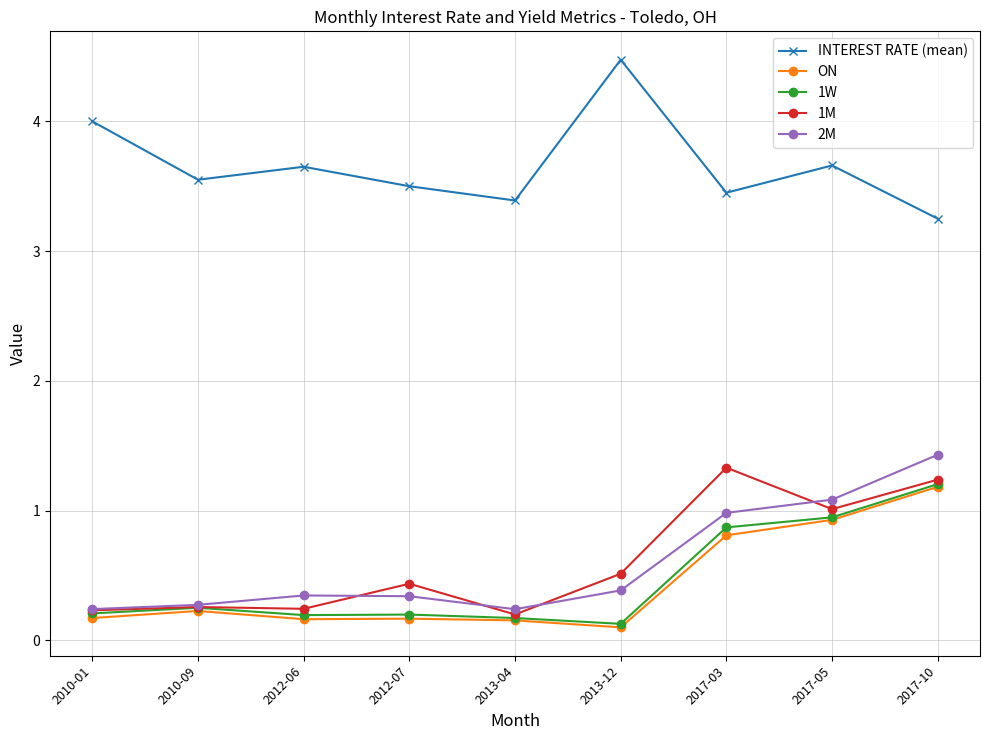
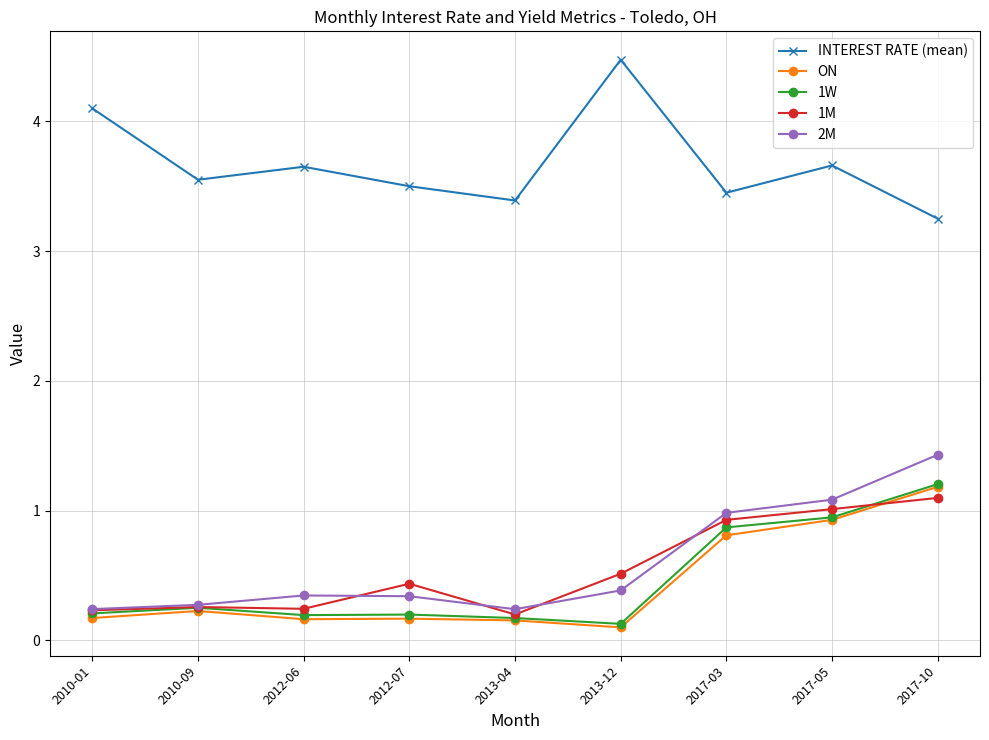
  {
    "INTEREST RATE (mean)": {
-     "2010-01": 4.0,
+     "2010-01": 4.1,
      "2010-09": 3.55,
      "2012-06": 3.65,
      "2012-07": 3.5,
      "2013-04": 3.4,
      "2013-12": 4.48,
      "2017-03": 3.45,
      "2017-05": 3.66,
      "2017-10": 3.25
    },
    "ON": {
      "2010-01": 0.17,
      "2010-09": 0.23,
      "2012-06": 0.16,
      "2012-07": 0.17,
      "2013-12": 0.10,
      "2017-03": 0.81,
      "2017-10": 1.18
    },
    "1W": {
      "2010-01": 0.21,
      "2012-06": 0.19,
      "2012-07": 0.20,
      "2013-12": 0.13,
      "2017-03": 0.87,
      "2017-10": 1.20
    },
    "1M": {
      "2012-06": 0.24,
      "2012-07": 0.44,
      "2013-04": 0.20,
      "2013-12": 0.51,
-     "2017-03": 1.33,
+     "2017-03": 0.93,
      "2017-05": 1.01,
-     "2017-10": 1.24
+     "2017-10": 1.10
    },
    "2M": {
      "2012-06": 0.35,
      "2012-07": 0.34,
      "2013-04": 0.24,
      "2013-12": 0.38,
      "2017-03": 0.98,
      "2017-05": 1.08,
      "2017-10": 1.43
    }
  }
